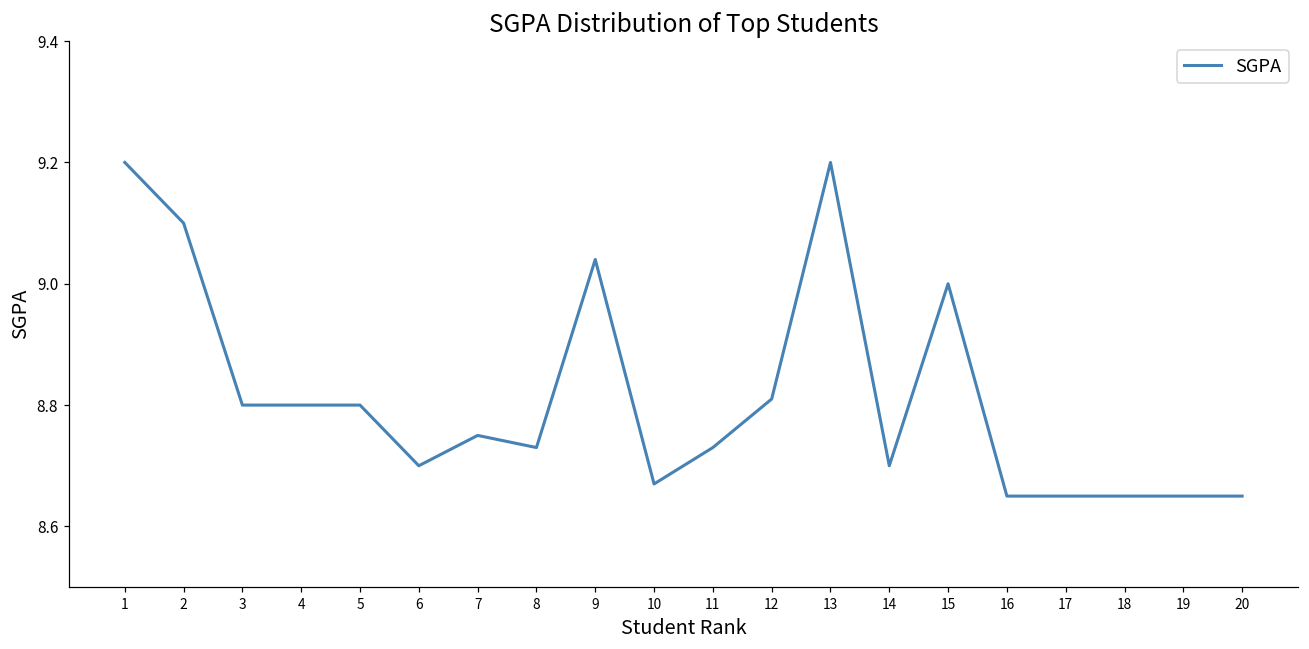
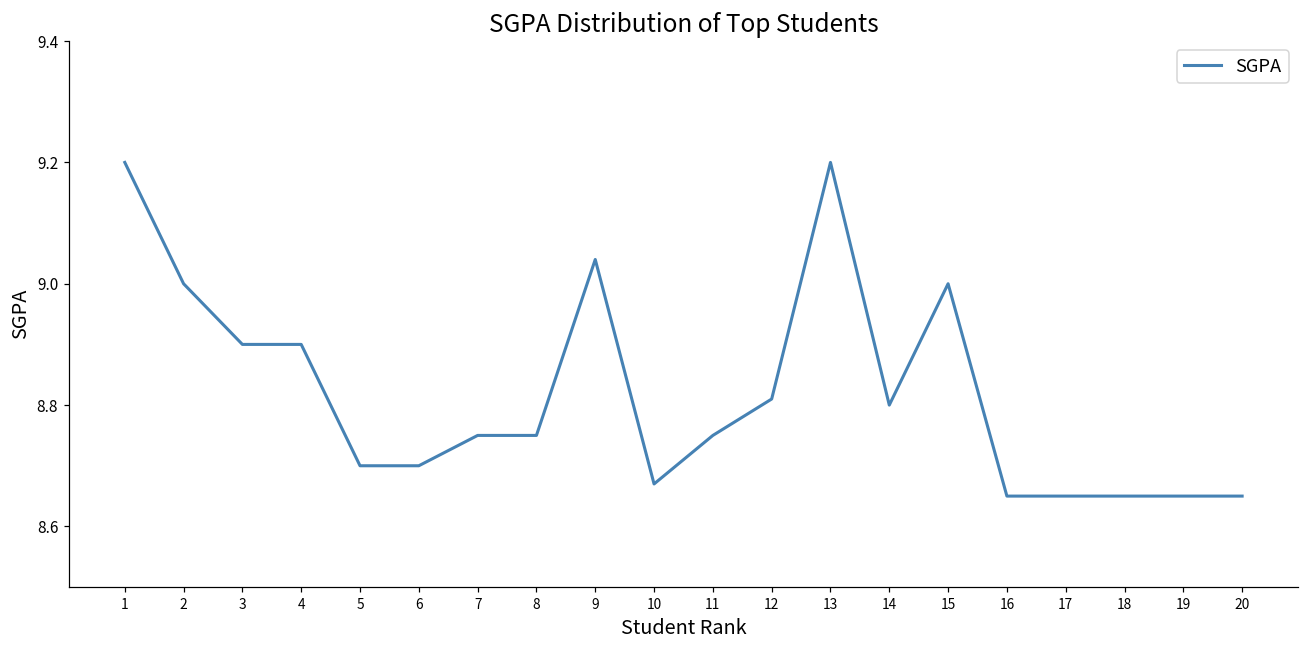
  {
    "1": 9.20,
-   "2": 9.1,
-   "3": 8.8,
-   "4": 8.8,
-   "5": 8.8,
+   "2": 9.0,
+   "3": 8.9,
+   "4": 8.9,
+   "5": 8.7,
    "6": 8.70,
    "7": 8.75,
-   "8": 8.73,
+   "8": 8.75,
    "9": 9.04,
    "10": 8.67,
-   "11": 8.73,
+   "11": 8.75,
    "12": 8.81,
    "13": 9.20,
-   "14": 8.7,
+   "14": 8.8,
    "15": 9.00,
    "16": 8.65,
    "17": 8.65,
    "18": 8.65,
    "19": 8.65,
    "20": 8.65
  }
